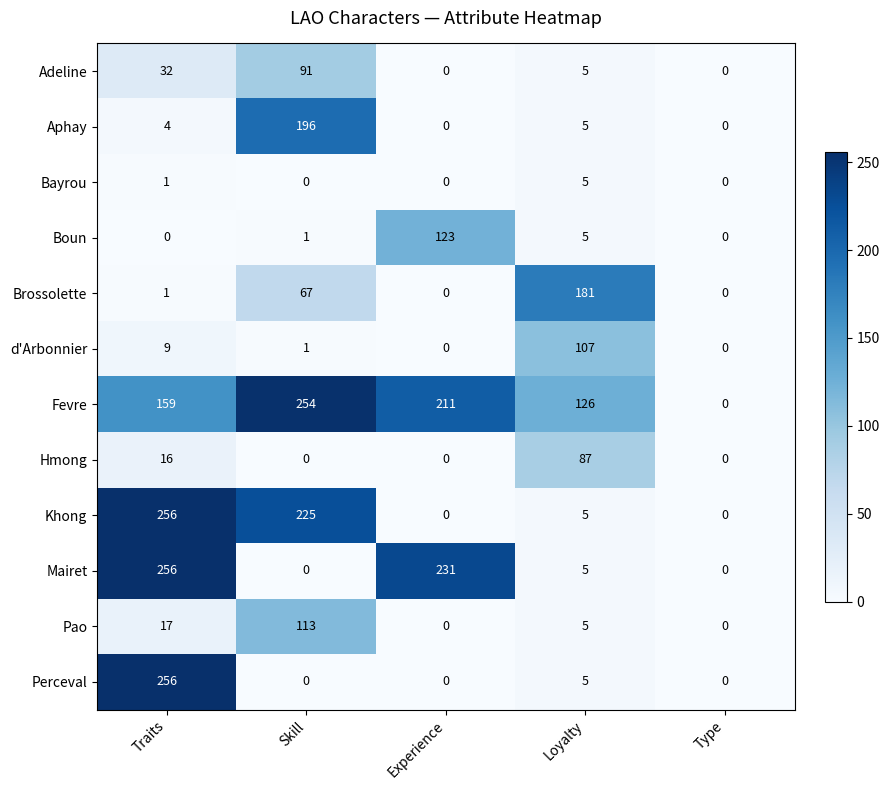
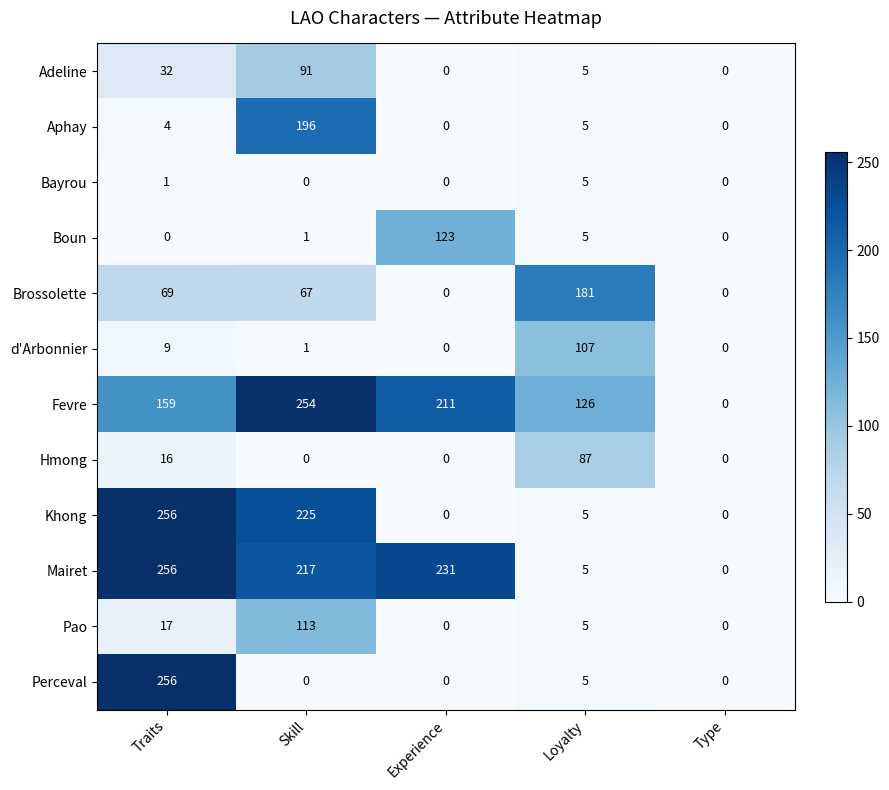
  {
    "Adeline": {
      "Traits": 32,
      "Skill": 91,
      "Experience": 0,
      "Loyalty": 5,
      "Type": 0
    },
    "Aphay": {
      "Traits": 4,
      "Skill": 196,
      "Experience": 0,
      "Loyalty": 5,
      "Type": 0
    },
    "Bayrou": {
      "Traits": 1,
      "Skill": 0,
      "Experience": 0,
      "Loyalty": 5,
      "Type": 0
    },
    "Boun": {
      "Traits": 0,
      "Skill": 1,
      "Experience": 123,
      "Loyalty": 5,
      "Type": 0
    },
    "Brossolette": {
-     "Traits": 1,
+     "Traits": 69,
      "Skill": 67,
      "Experience": 0,
      "Loyalty": 181,
      "Type": 0
    },
    "d'Arbonnier": {
      "Traits": 9,
      "Skill": 1,
      "Experience": 0,
      "Loyalty": 107,
      "Type": 0
    },
    "Fevre": {
      "Traits": 159,
      "Skill": 254,
      "Experience": 211,
      "Loyalty": 126,
      "Type": 0
    },
    "Hmong": {
      "Traits": 16,
      "Skill": 0,
      "Experience": 0,
      "Loyalty": 87,
      "Type": 0
    },
    "Khong": {
      "Traits": 256,
      "Skill": 225,
      "Experience": 0,
      "Loyalty": 5,
      "Type": 0
    },
    "Mairet": {
      "Traits": 256,
-     "Skill": 0,
+     "Skill": 217,
      "Experience": 231,
      "Loyalty": 5,
      "Type": 0
    },
    "Pao": {
      "Traits": 17,
      "Skill": 113,
      "Experience": 0,
      "Loyalty": 5,
      "Type": 0
    },
    "Perceval": {
      "Traits": 256,
      "Skill": 0,
      "Experience": 0,
      "Loyalty": 5,
      "Type": 0
    }
  }
